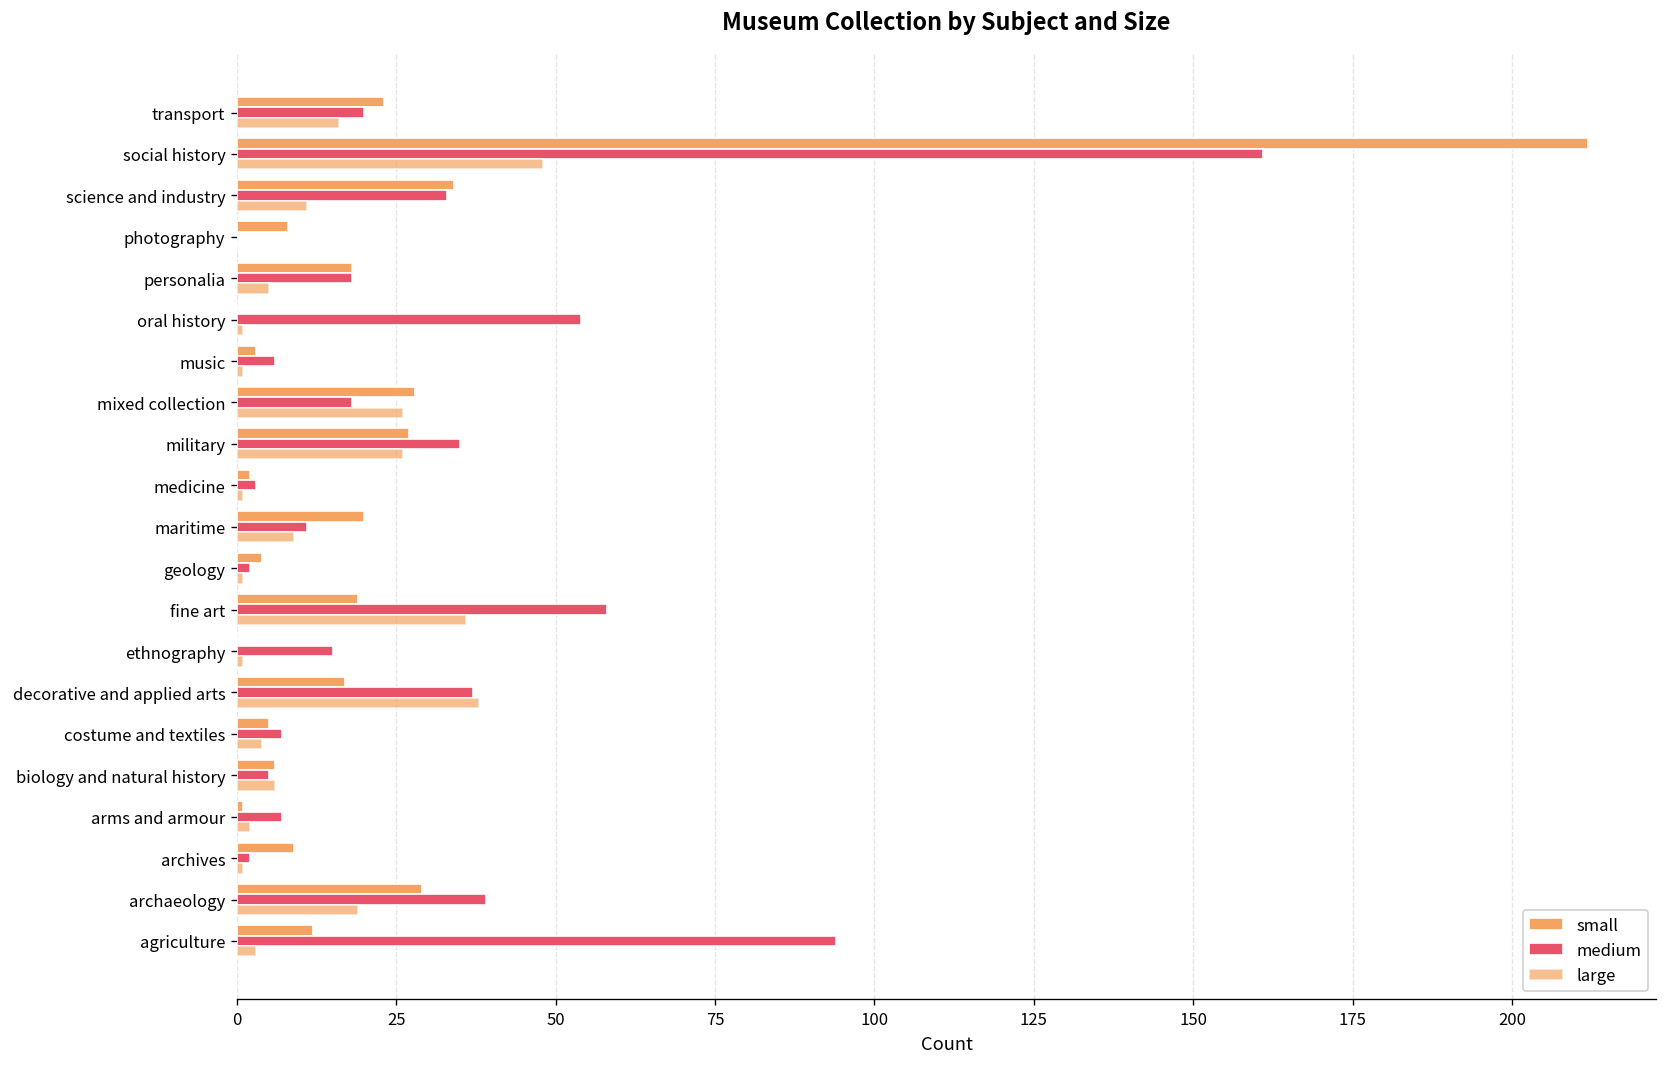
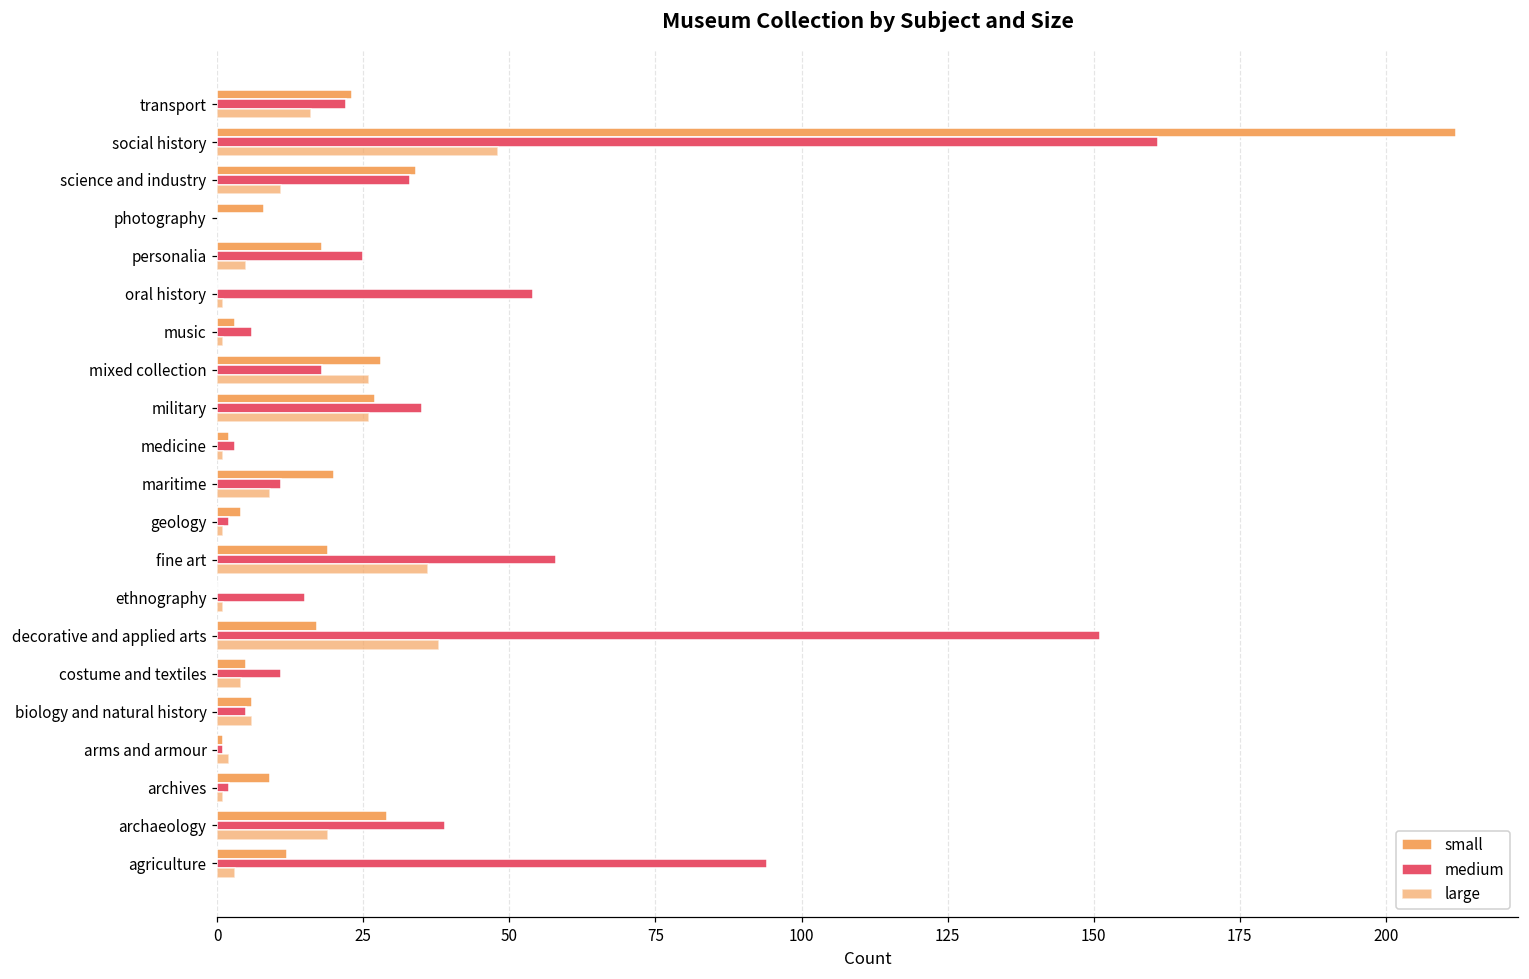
  {
    "medium": {
-     "transport": 20,
+     "transport": 22,
      "social history": 161,
      "science and industry": 33,
      "photography": 0,
-     "personalia": 18,
+     "personalia": 25,
      "oral history": 54,
      "music": 6,
      "mixed collection": 18,
      "military": 35,
      "medicine": 3,
      "maritime": 11,
      "geology": 2,
      "fine art": 58,
      "ethnography": 15,
-     "decorative and applied arts": 37,
-     "costume and textiles": 7,
+     "decorative and applied arts": 151,
+     "costume and textiles": 11,
      "biology and natural history": 5,
-     "arms and armour": 7,
+     "arms and armour": 1,
      "archives": 2,
      "archaeology": 39,
      "agriculture": 94
    }
  }
